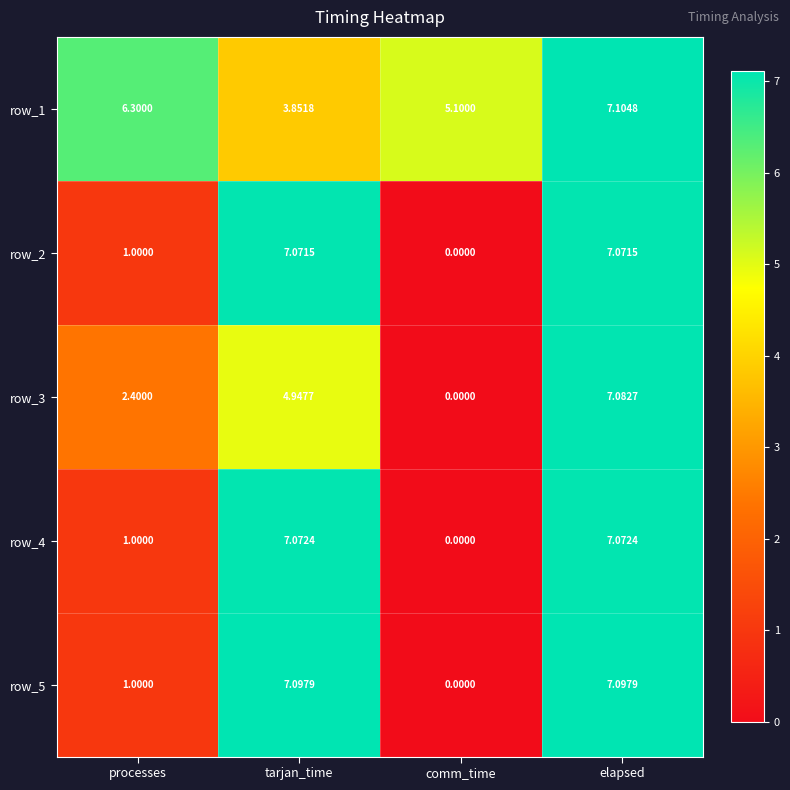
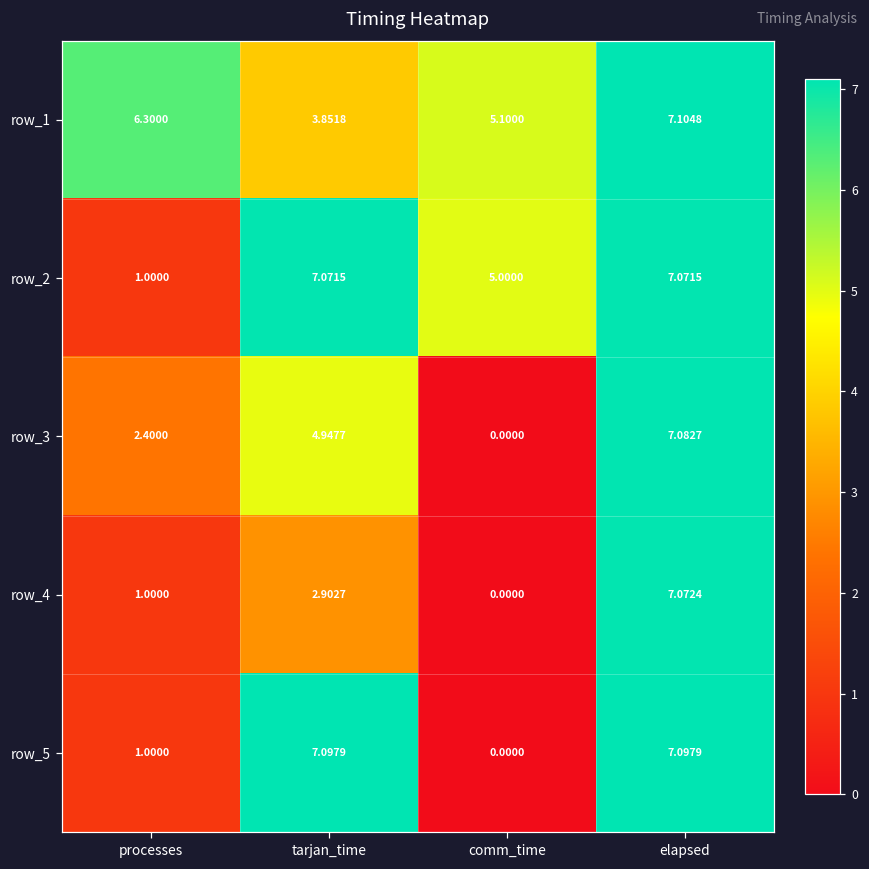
  {
    "row_1": {
      "processes": 6.3000,
      "tarjan_time": 3.8518,
      "comm_time": 5.1000,
      "elapsed": 7.1048
    },
    "row_2": {
      "processes": 1.0000,
      "tarjan_time": 7.0715,
-     "comm_time": 0.0000,
+     "comm_time": 5.0000,
      "elapsed": 7.0715
    },
    "row_3": {
      "processes": 2.4000,
      "tarjan_time": 4.9477,
      "comm_time": 0.0000,
      "elapsed": 7.0827
    },
    "row_4": {
      "processes": 1.0000,
-     "tarjan_time": 7.0724,
+     "tarjan_time": 2.9027,
      "comm_time": 0.0000,
      "elapsed": 7.0724
    },
    "row_5": {
      "processes": 1.0000,
      "tarjan_time": 7.0979,
      "comm_time": 0.0000,
      "elapsed": 7.0979
    }
  }
